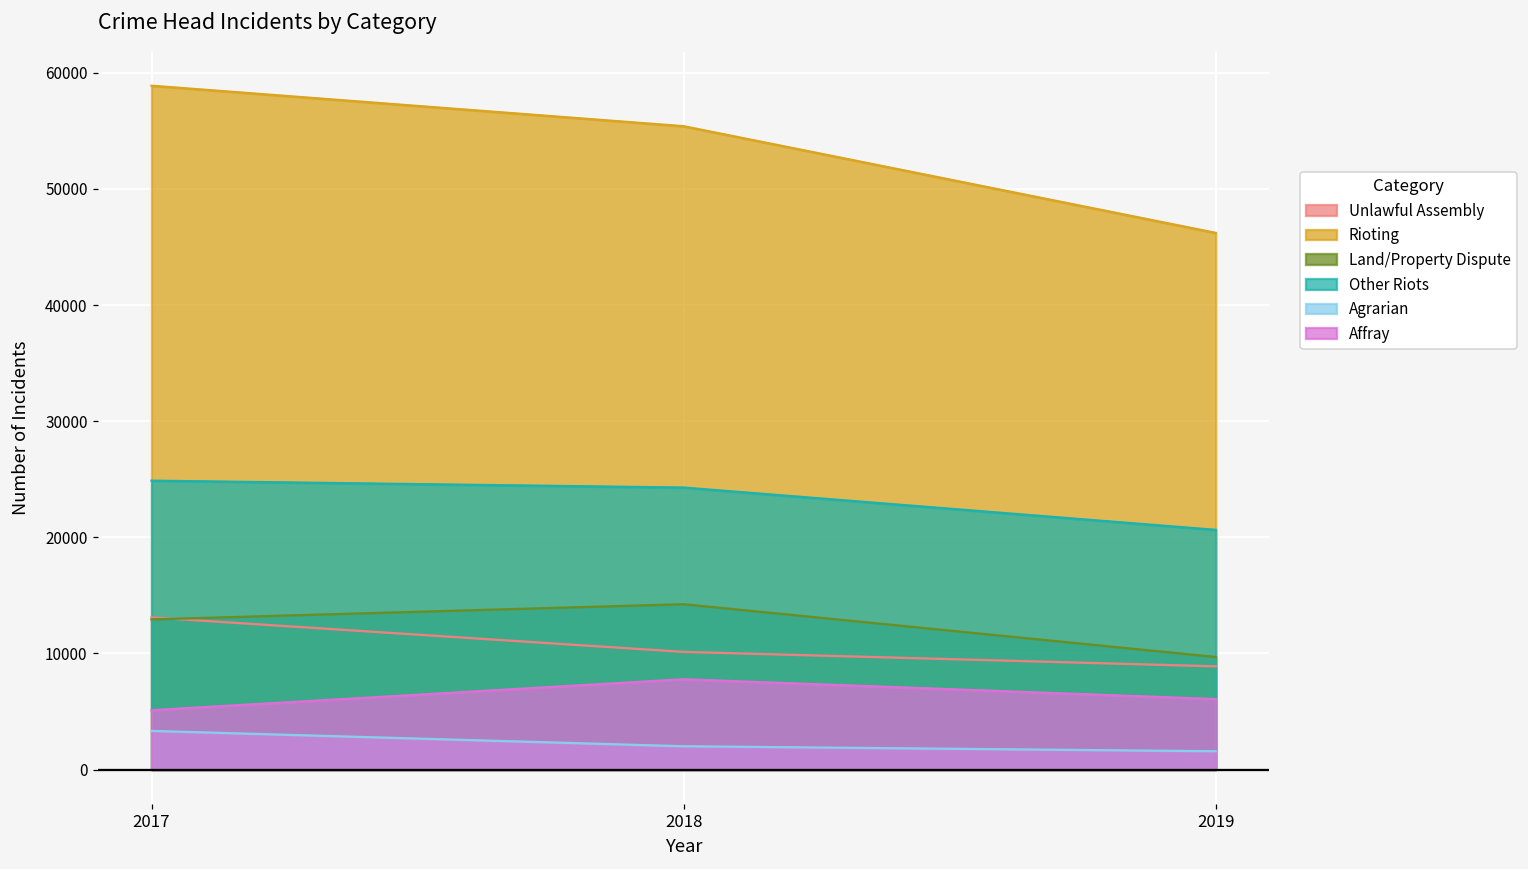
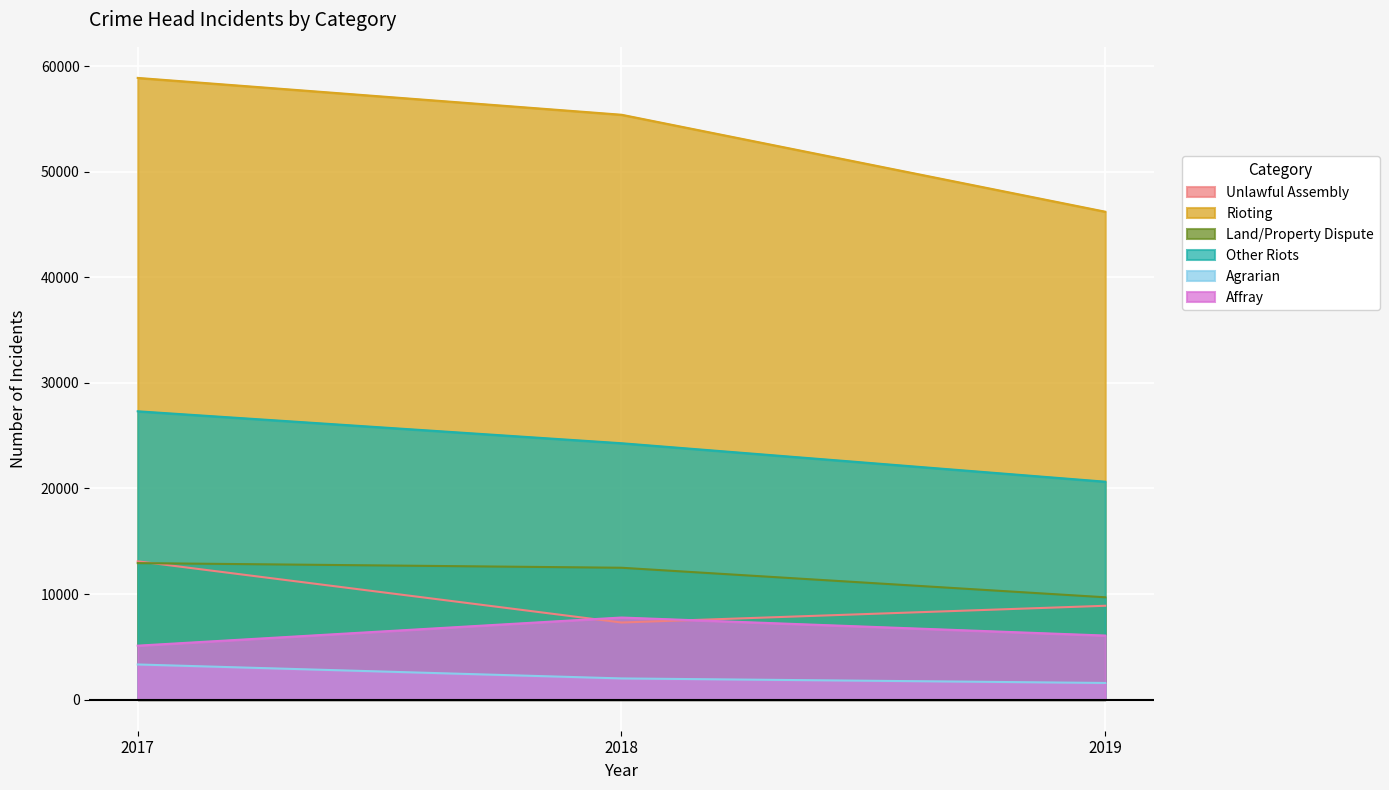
  {
    "Unlawful Assembly": {
-     "2018": 10100,
+     "2018": 7300,
      "2019": 8900
    },
    "Rioting": {
      "2017": 58900,
      "2018": 55400,
      "2019": 46200
    },
    "Land/Property Dispute": {
-     "2018": 14200,
+     "2018": 12500,
      "2019": 9700
    },
    "Other Riots": {
-     "2017": 24900,
+     "2017": 27300,
      "2018": 24300,
      "2019": 20600
    },
    "Agrarian": {
      "2017": 3300,
      "2018": 2000,
      "2019": 1600
    },
    "Affray": {
      "2017": 5100,
      "2018": 7800,
      "2019": 6100
    }
  }
